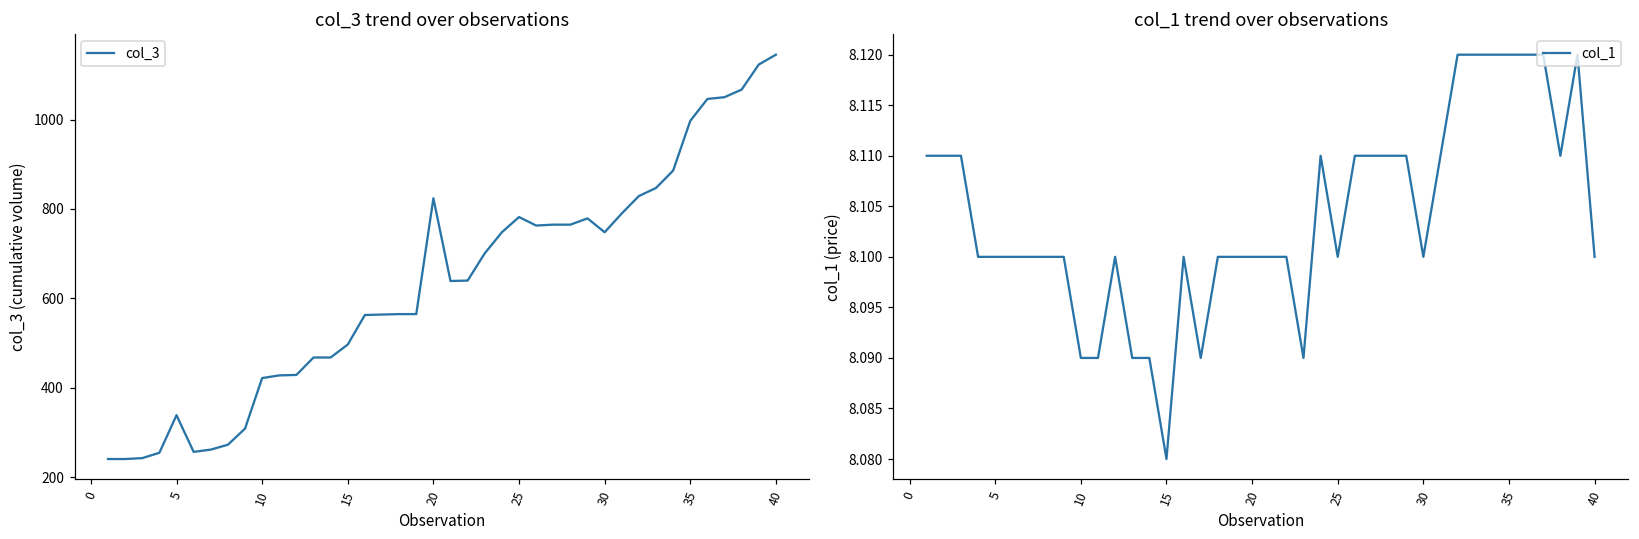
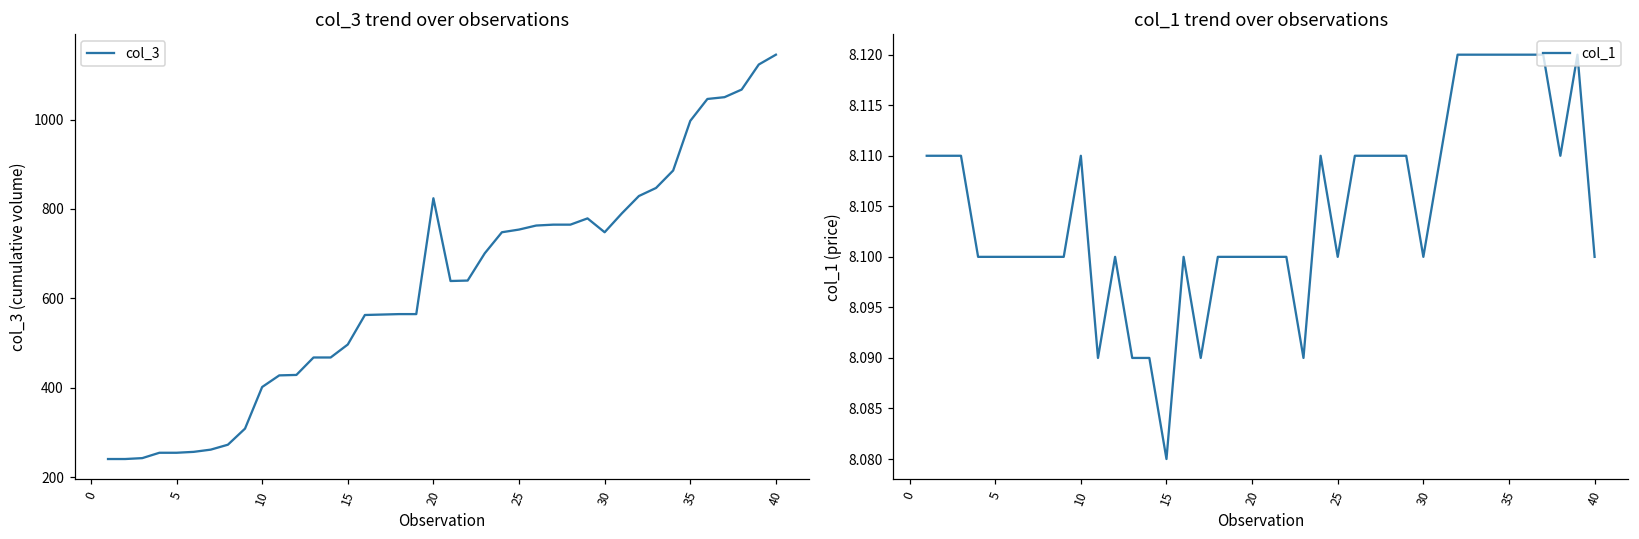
  {
    "col_3 trend over observations": {
-     "5": 340,
-     "10": 420,
+     "5": 260,
+     "10": 400,
      "15": 500,
      "20": 820,
-     "25": 780,
+     "25": 750,
      "30": 750,
      "35": 1000,
      "40": 1150
    },
    "col_1 trend over observations": {
      "5": 8.10,
-     "10": 8.09,
+     "10": 8.11,
      "15": 8.08,
      "20": 8.10,
      "25": 8.10,
      "30": 8.10,
      "35": 8.12,
      "40": 8.10
    }
  }
